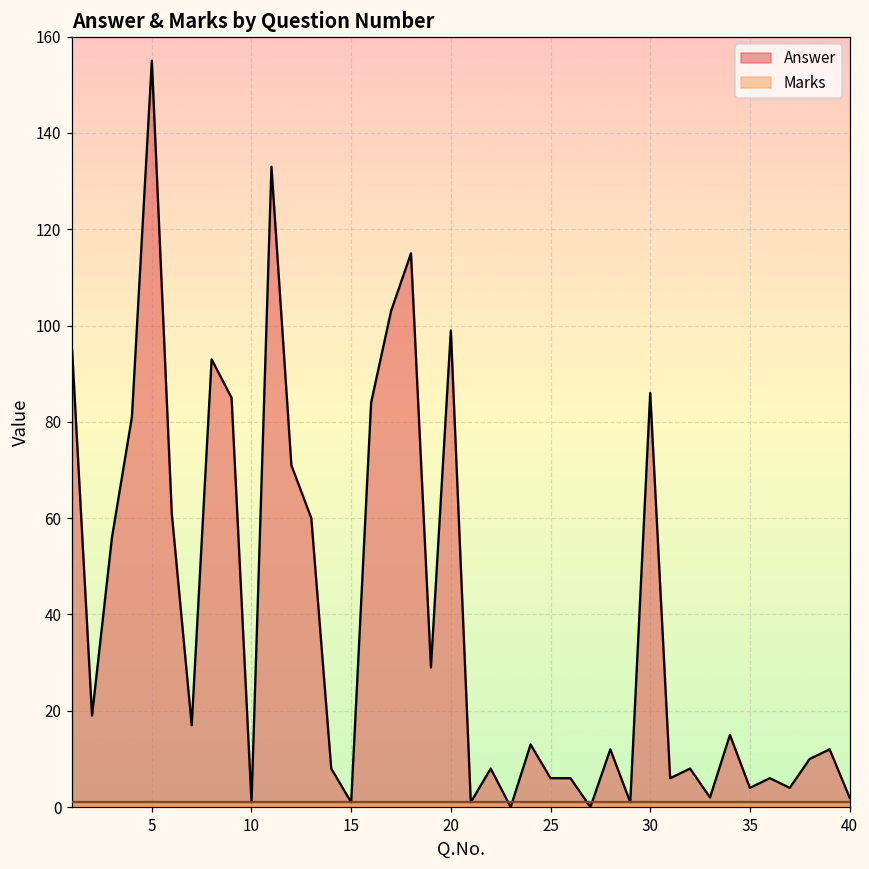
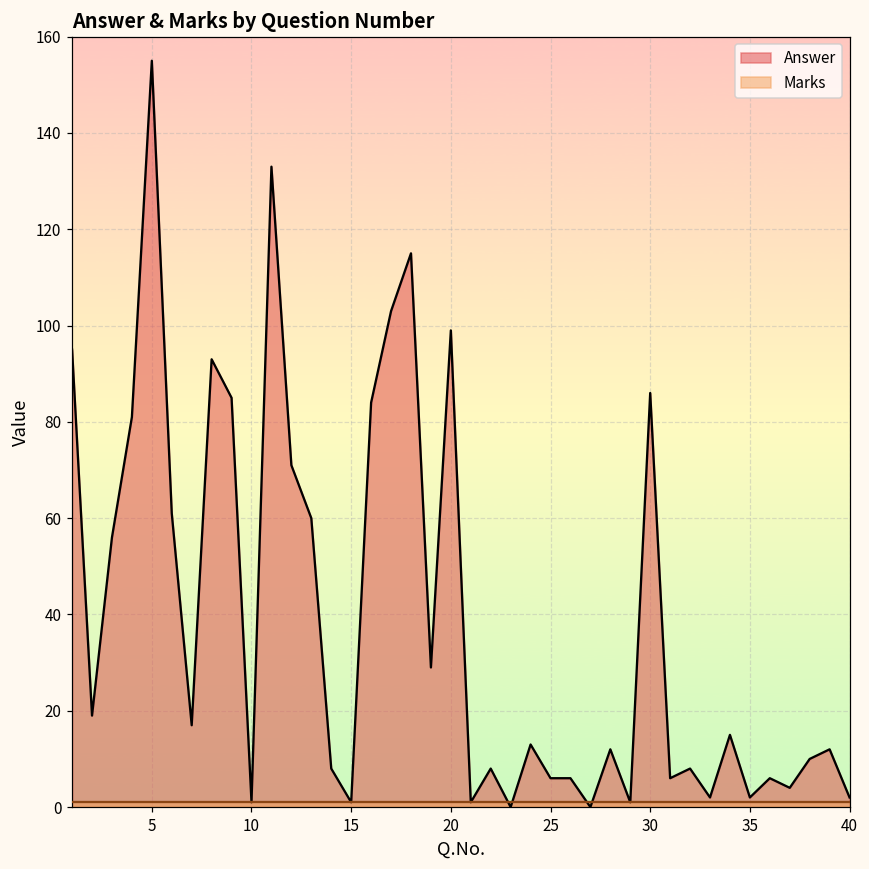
  {
    "Answer": {
      "5": 155,
      "20": 99,
      "25": 6,
      "30": 86,
-     "35": 4,
+     "35": 2,
      "40": 2
    },
    "Marks": {
      "5": 1,
      "20": 1,
      "25": 1,
      "30": 1,
      "35": 1,
      "40": 1
    }
  }
